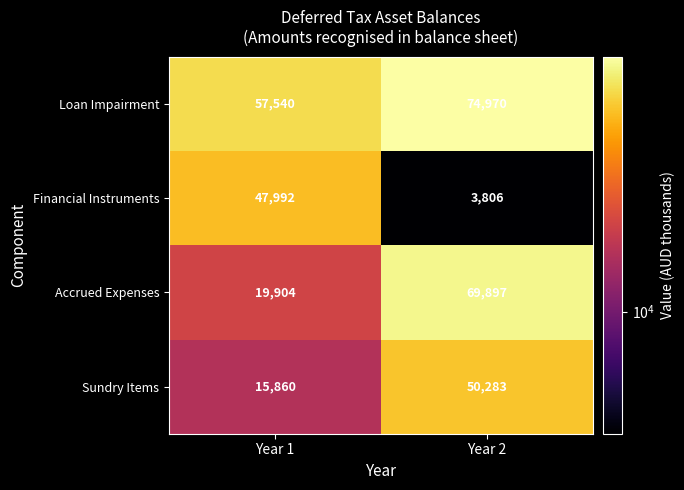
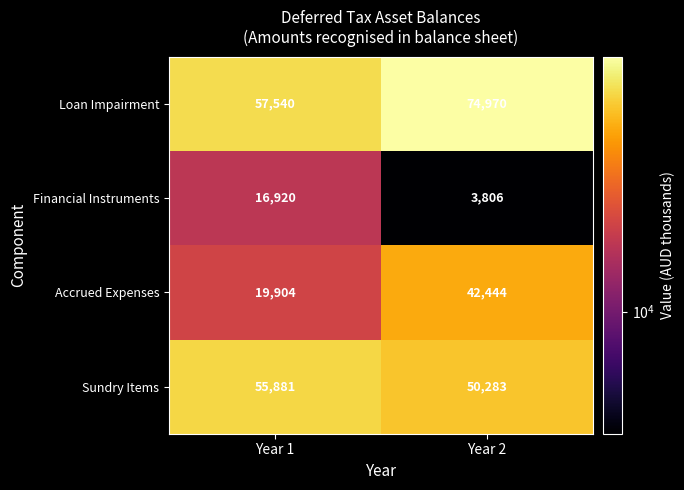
  {
    "Loan Impairment": {
      "Year 1": "57,540",
      "Year 2": "74,970"
    },
    "Financial Instruments": {
-     "Year 1": "47,992",
+     "Year 1": "16,920",
      "Year 2": "3,806"
    },
    "Accrued Expenses": {
      "Year 1": "19,904",
-     "Year 2": "69,897"
+     "Year 2": "42,444"
    },
    "Sundry Items": {
-     "Year 1": "15,860",
+     "Year 1": "55,881",
      "Year 2": "50,283"
    }
  }
